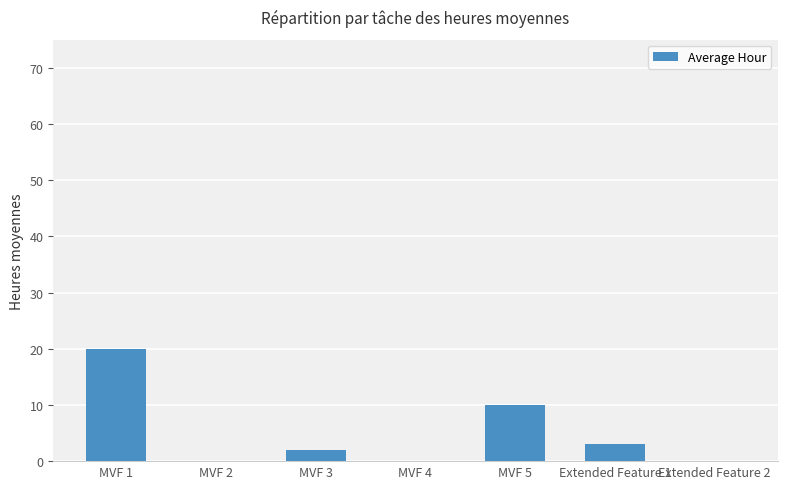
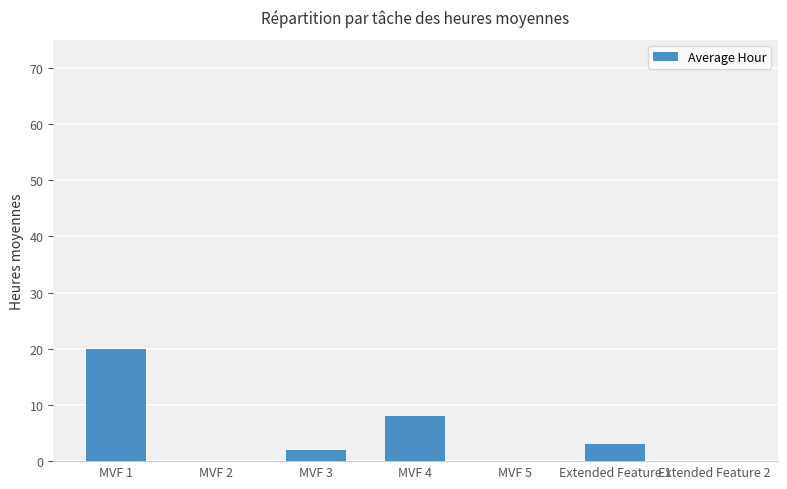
  {
    "MVF 1": 20,
    "MVF 2": 0,
    "MVF 3": 2,
-   "MVF 4": 0,
-   "MVF 5": 10,
+   "MVF 4": 8,
+   "MVF 5": 0,
    "Extended Feature 1": 3,
    "Extended Feature 2": 0
  }
